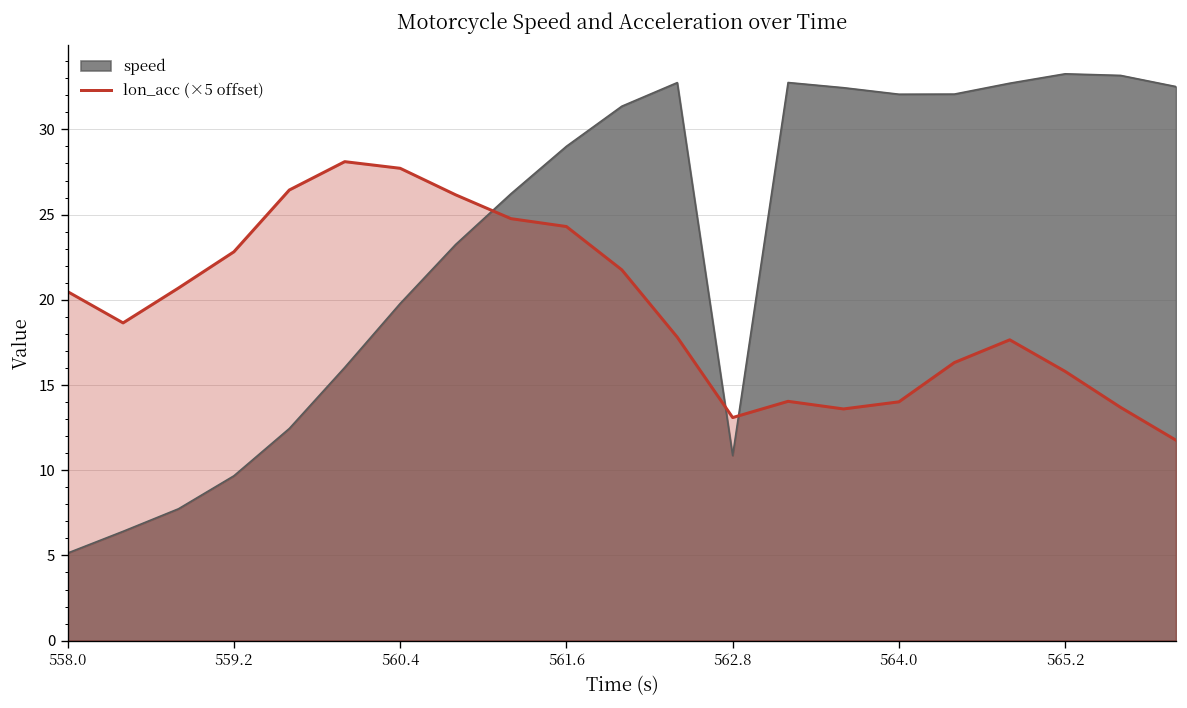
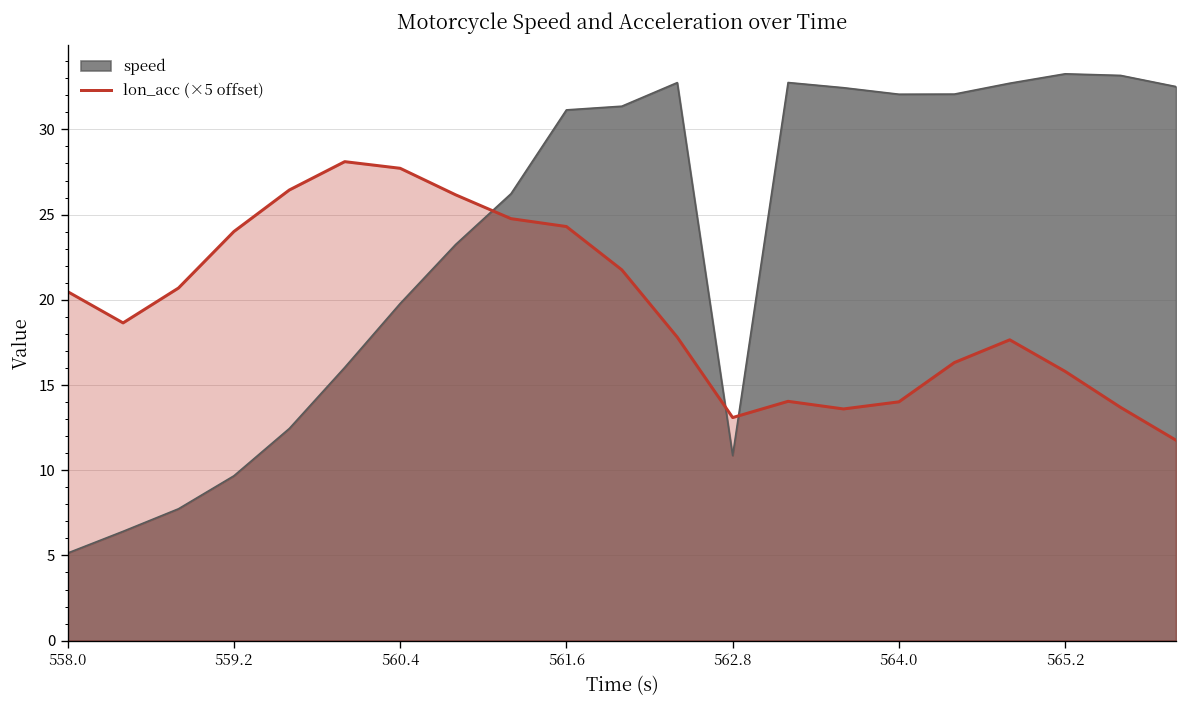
  {
    "speed": {
      "558.0": 5.1,
      "559.2": 9.7,
      "560.4": 19.8,
-     "561.6": 29.0,
+     "561.6": 31.1,
      "562.8": 10.9,
      "564.0": 32.1,
      "565.2": 33.3
    },
    "lon_acc (×5 offset)": {
      "558.0": 20.5,
-     "559.2": 22.8,
+     "559.2": 24.0,
      "560.4": 27.7,
      "561.6": 24.3,
      "562.8": 13.1,
      "564.0": 14.0,
      "565.2": 15.8
    }
  }
